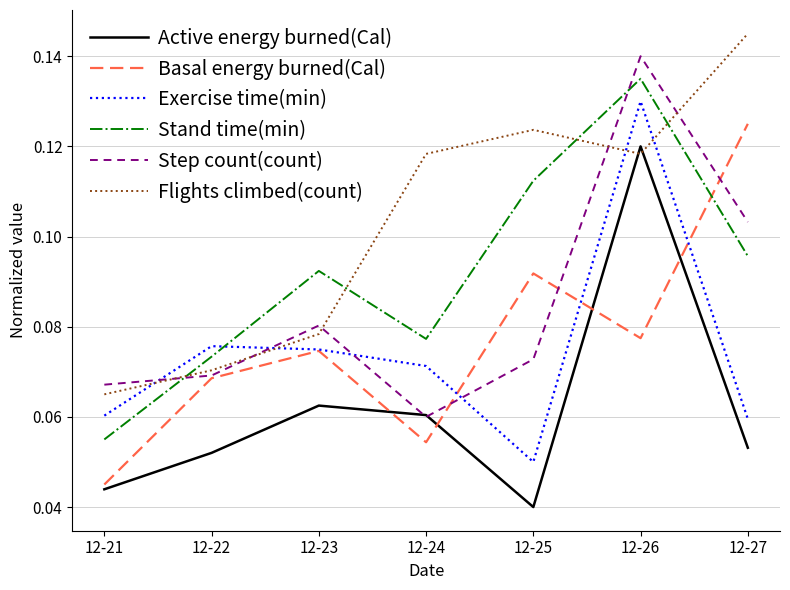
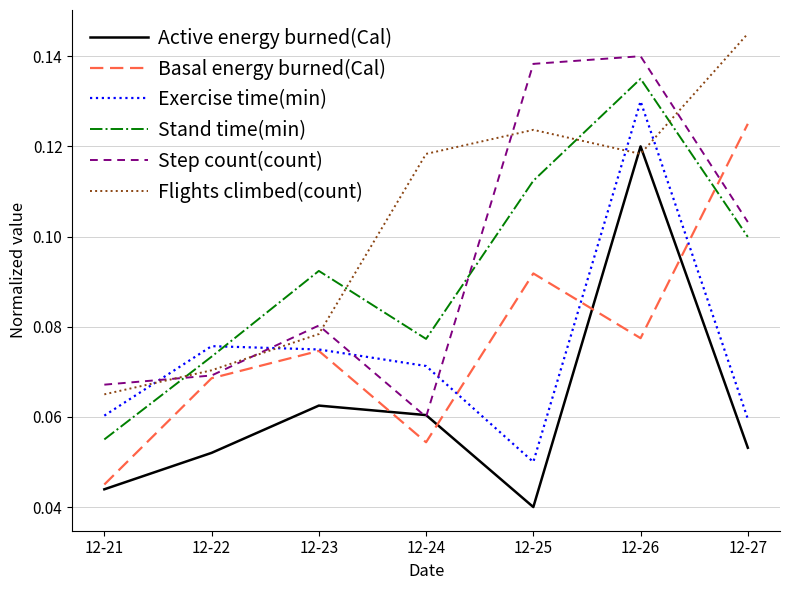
  {
    "Active energy burned(Cal)": {
      "12-21": 0.044,
      "12-22": 0.052,
      "12-23": 0.063,
      "12-25": 0.040,
      "12-26": 0.120,
      "12-27": 0.053
    },
    "Basal energy burned(Cal)": {
      "12-21": 0.045,
      "12-22": 0.069,
      "12-24": 0.054,
      "12-25": 0.092,
      "12-26": 0.077,
      "12-27": 0.125
    },
    "Exercise time(min)": {
      "12-21": 0.060,
      "12-22": 0.076,
      "12-24": 0.071,
      "12-25": 0.050,
      "12-26": 0.130,
      "12-27": 0.060
    },
    "Stand time(min)": {
      "12-21": 0.055,
      "12-22": 0.073,
      "12-23": 0.092,
      "12-24": 0.077,
      "12-25": 0.112,
      "12-26": 0.135,
-     "12-27": 0.096
+     "12-27": 0.100
    },
    "Step count(count)": {
      "12-21": 0.067,
      "12-22": 0.069,
      "12-23": 0.080,
-     "12-25": 0.073,
+     "12-25": 0.138,
      "12-26": 0.140,
      "12-27": 0.103
    },
    "Flights climbed(count)": {
      "12-21": 0.065,
      "12-22": 0.070,
      "12-23": 0.078,
      "12-24": 0.118,
      "12-25": 0.124,
      "12-26": 0.118,
      "12-27": 0.145
    }
  }
